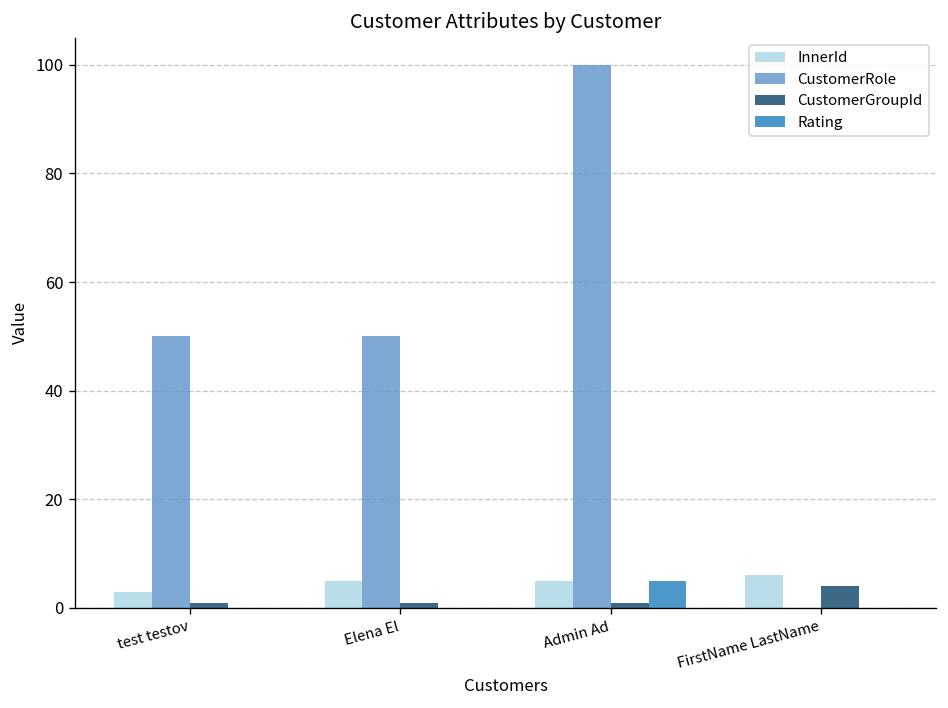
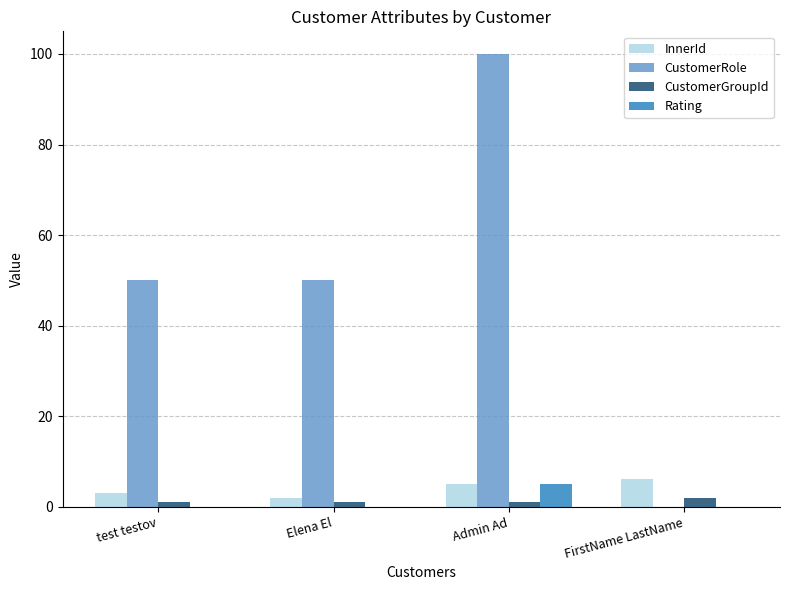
  {
    "InnerId": {
      "test testov": 3,
-     "Elena El": 5,
+     "Elena El": 2,
      "Admin Ad": 5,
      "FirstName LastName": 6
    },
    "CustomerRole": {
      "test testov": 50,
      "Elena El": 50,
      "Admin Ad": 100,
      "FirstName LastName": 0
    },
    "CustomerGroupId": {
      "test testov": 1,
      "Elena El": 1,
      "Admin Ad": 1,
-     "FirstName LastName": 4
+     "FirstName LastName": 2
    },
    "Rating": {
      "test testov": 0,
      "Elena El": 0,
      "Admin Ad": 5,
      "FirstName LastName": 0
    }
  }
